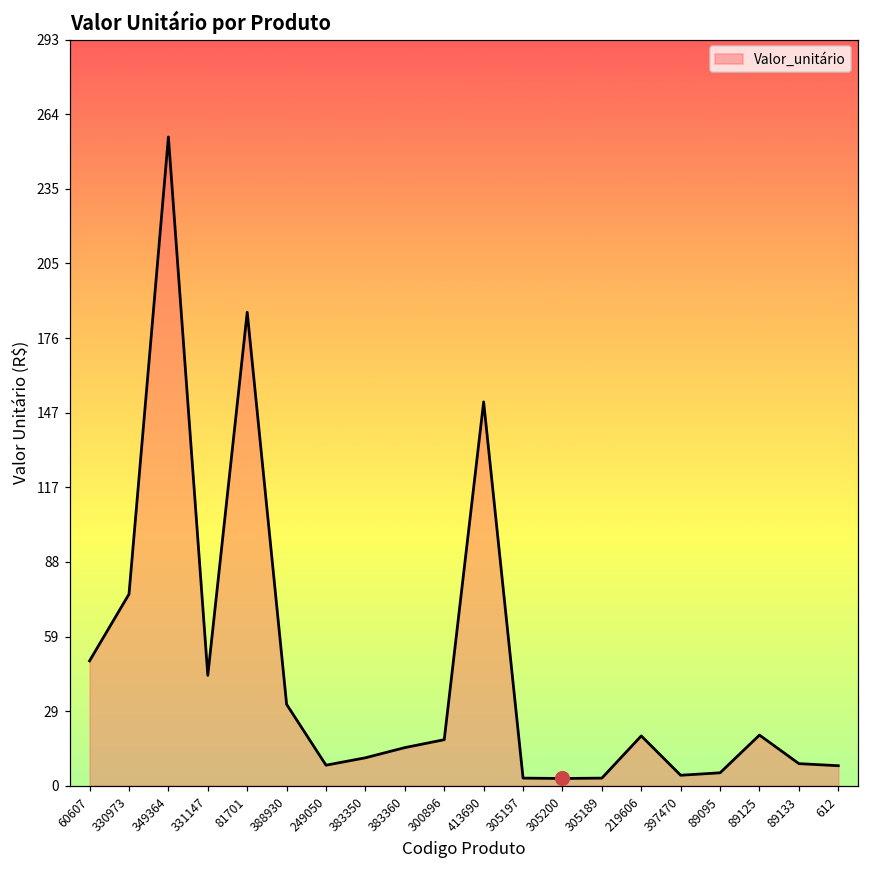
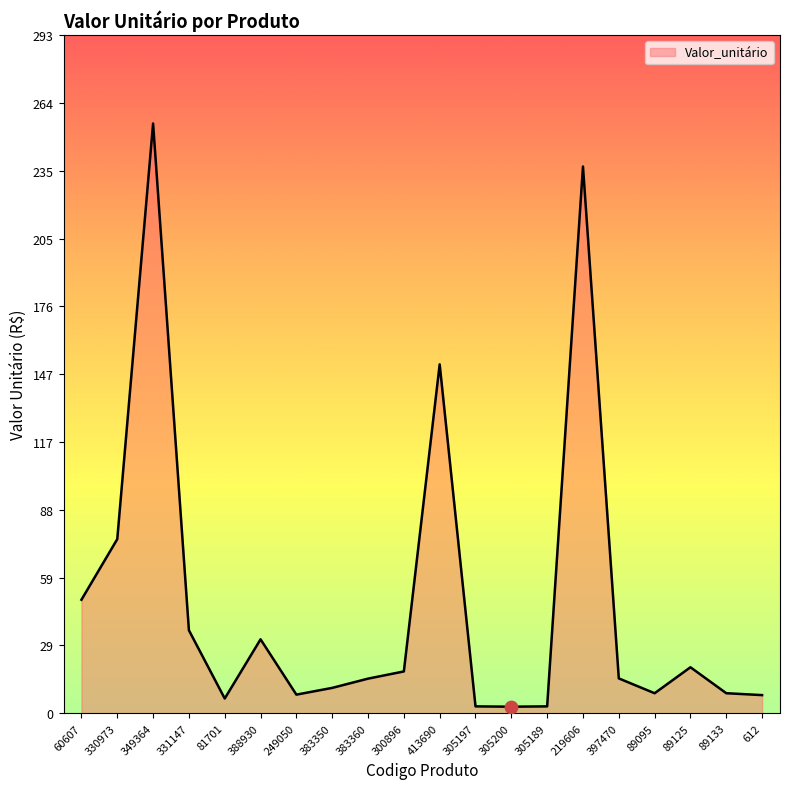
  {
    "Valor_unitário": {
      "60607": 49,
      "330973": 75,
      "349364": 255,
-     "331147": 43,
-     "81701": 186,
+     "331147": 36,
+     "81701": 6,
      "388930": 32,
      "249050": 8,
      "383350": 11,
      "383360": 15,
      "300896": 18,
      "413690": 151,
      "305197": 3,
      "305189": 3,
-     "219606": 20,
-     "397470": 4,
-     "89095": 5,
+     "219606": 236,
+     "397470": 15,
+     "89095": 9,
      "89125": 20,
      "89133": 9,
      "612": 8
    }
  }
